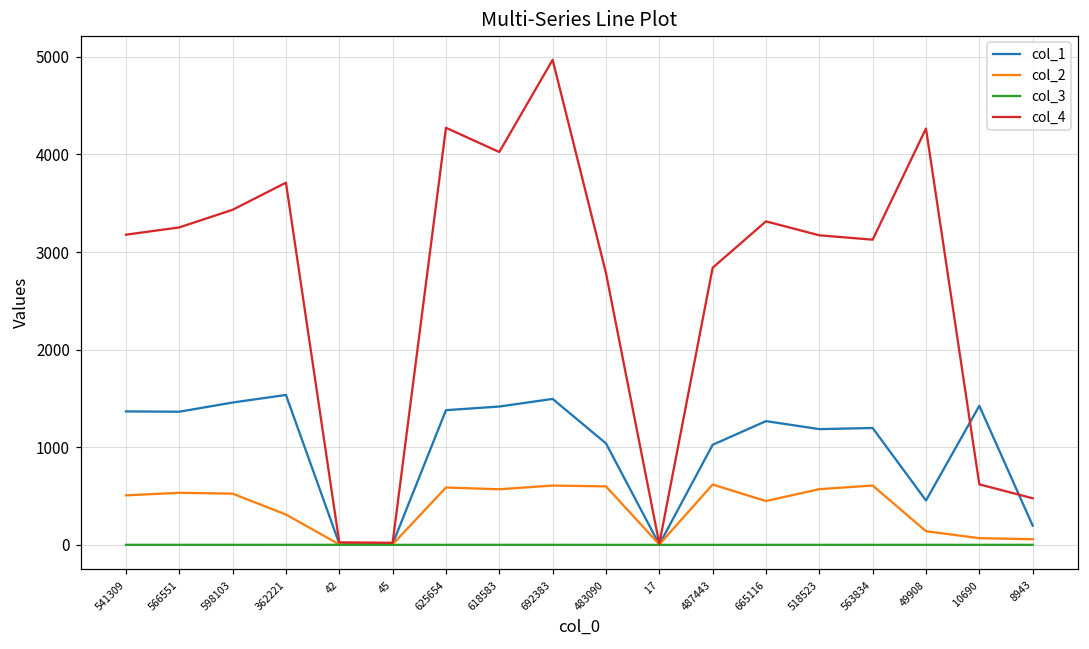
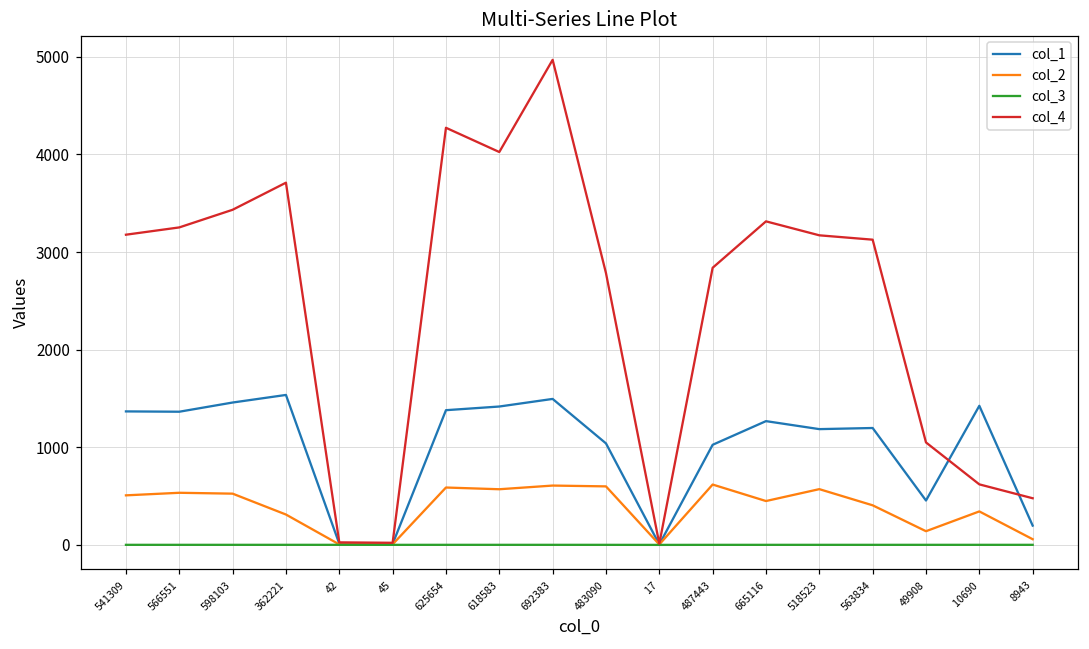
  {
    "col_1": {
      "541309": 1400,
      "566551": 1400,
      "598103": 1500,
      "362221": 1500,
      "625654": 1400,
      "618583": 1400,
      "692383": 1500,
      "483090": 1000,
      "487443": 1000,
      "665116": 1300,
      "518523": 1200,
      "563834": 1200,
      "49908": 500,
      "10690": 1400,
      "8943": 200
    },
    "col_2": {
      "541309": 500,
      "566551": 500,
      "598103": 500,
      "362221": 300,
      "625654": 600,
      "618583": 600,
      "692383": 600,
      "483090": 600,
      "487443": 600,
      "665116": 400,
      "518523": 600,
-     "563834": 600,
+     "563834": 400,
      "49908": 100,
-     "10690": 100,
+     "10690": 300,
      "8943": 100
    },
    "col_3": {
      "541309": 0,
      "566551": 0,
      "598103": 0,
      "362221": 0,
      "625654": 0,
      "618583": 0,
      "692383": 0,
      "483090": 0,
      "487443": 0,
      "665116": 0,
      "518523": 0,
      "563834": 0,
      "49908": 0,
      "10690": 0,
      "8943": 0
    },
    "col_4": {
      "541309": 3200,
      "566551": 3300,
      "598103": 3400,
      "362221": 3700,
      "625654": 4300,
      "618583": 4000,
      "692383": 5000,
      "483090": 2800,
      "487443": 2800,
      "665116": 3300,
      "518523": 3200,
      "563834": 3100,
-     "49908": 4300,
+     "49908": 1000,
      "10690": 600,
      "8943": 500
    }
  }
